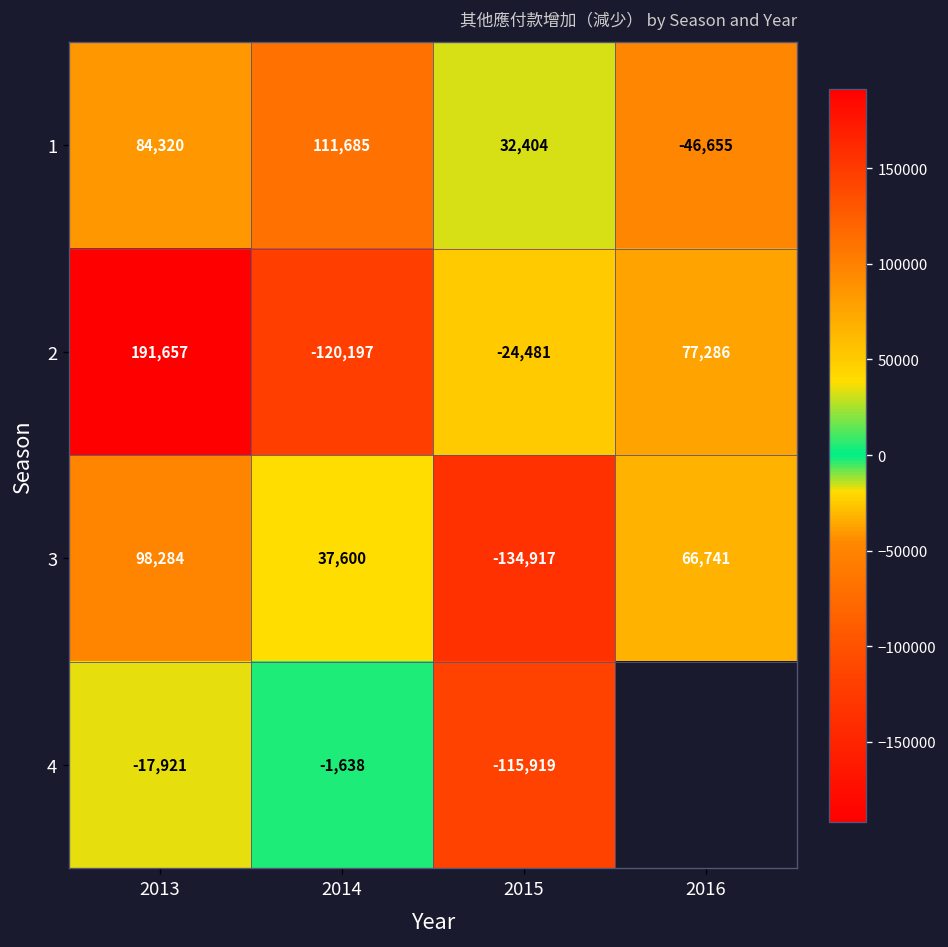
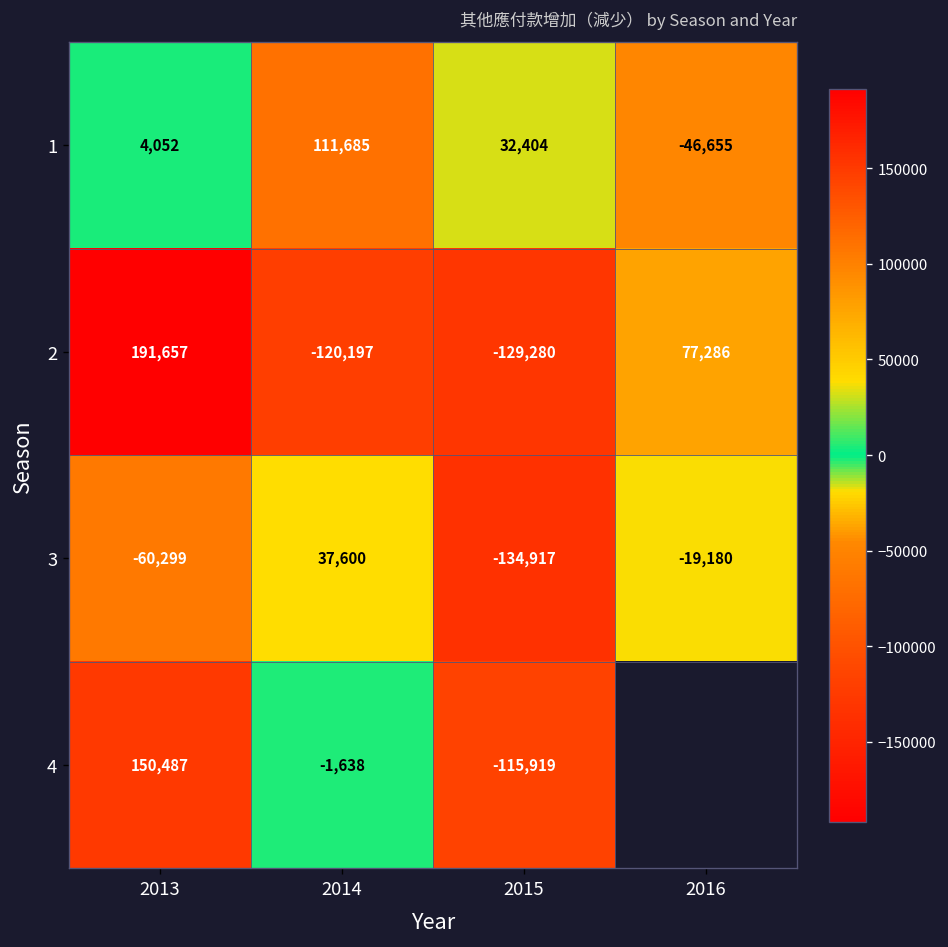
  {
    "1": {
-     "2013": "84,320",
+     "2013": "4,052",
      "2014": "111,685",
      "2015": "32,404",
      "2016": "-46,655"
    },
    "2": {
      "2013": "191,657",
      "2014": "-120,197",
-     "2015": "-24,481",
+     "2015": "-129,280",
      "2016": "77,286"
    },
    "3": {
-     "2013": "98,284",
+     "2013": "-60,299",
      "2014": "37,600",
      "2015": "-134,917",
-     "2016": "66,741"
+     "2016": "-19,180"
    },
    "4": {
-     "2013": "-17,921",
+     "2013": "150,487",
      "2014": "-1,638",
      "2015": "-115,919"
    }
  }
